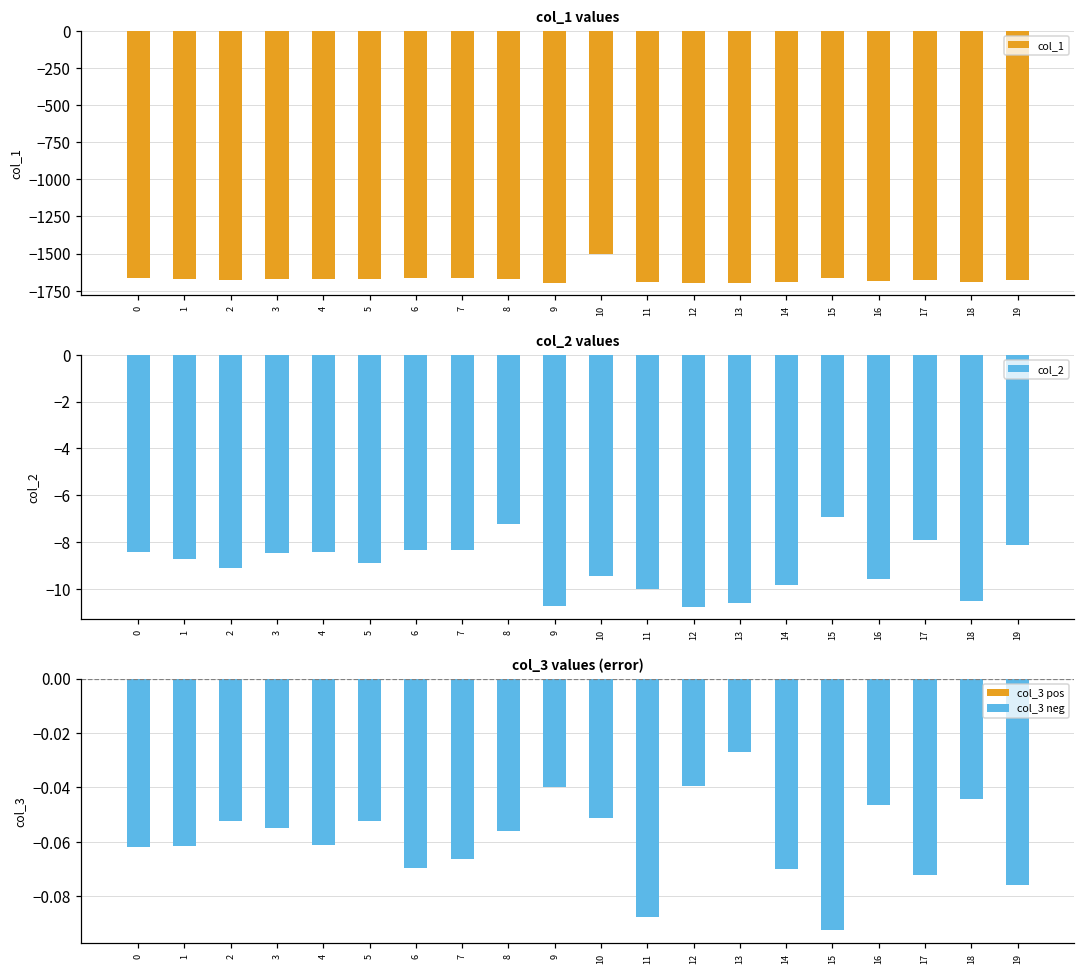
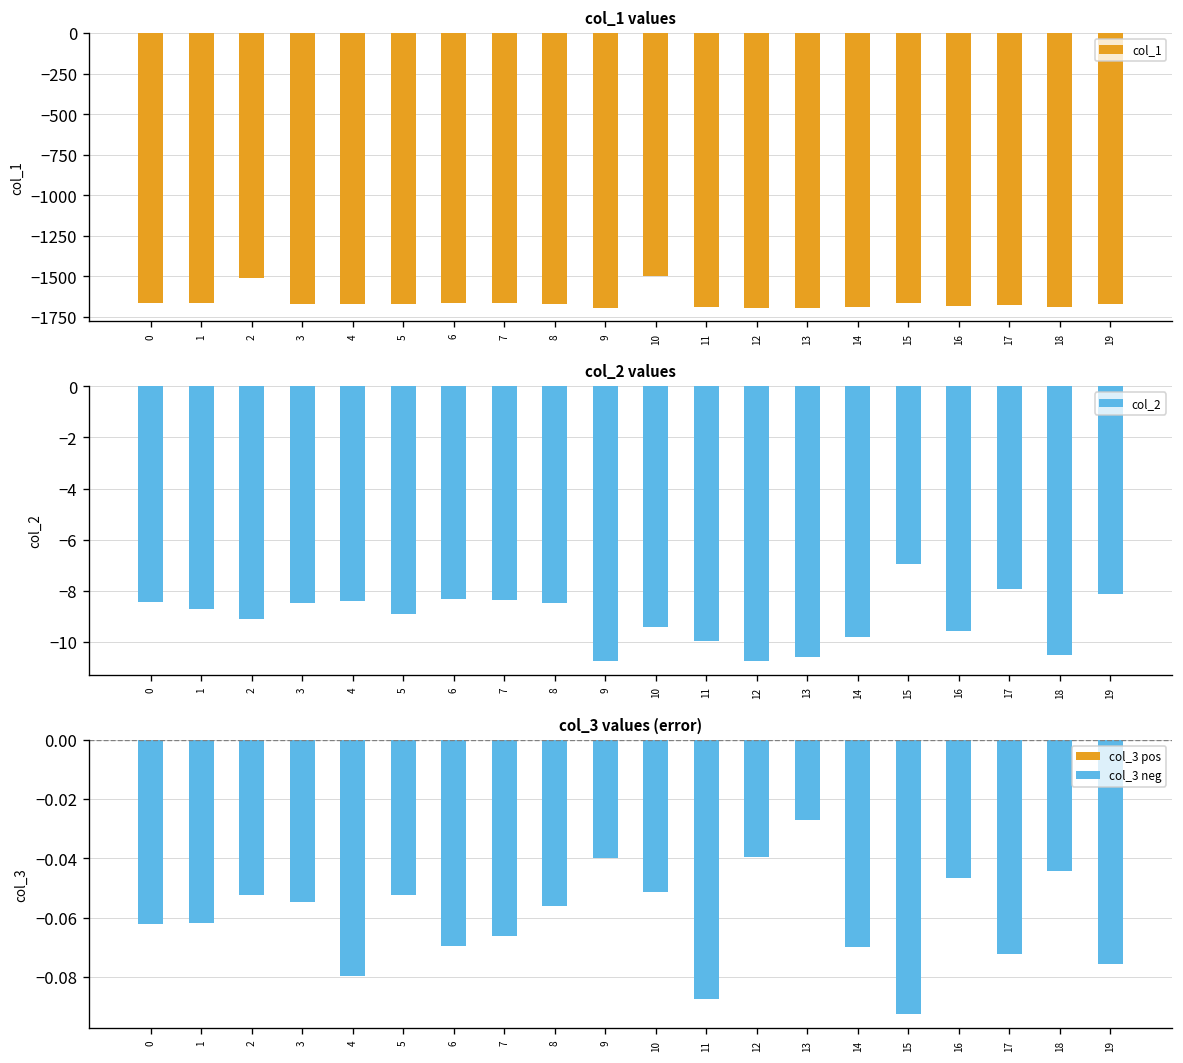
  {
    "col_1 values": {
      "0": -1670,
      "1": -1670,
-     "2": -1670,
+     "2": -1510,
      "3": -1670,
      "4": -1670,
      "5": -1670,
      "6": -1660,
      "7": -1660,
      "8": -1670,
      "9": -1690,
      "10": -1500,
      "11": -1690,
      "12": -1700,
      "13": -1690,
      "14": -1690,
      "15": -1670,
      "16": -1690,
      "17": -1680,
      "18": -1690,
      "19": -1670
    },
    "col_2 values": {
      "0": -8.4,
      "1": -8.7,
      "2": -9.1,
      "3": -8.5,
      "4": -8.4,
      "5": -8.9,
      "6": -8.3,
      "7": -8.4,
-     "8": -7.2,
+     "8": -8.5,
      "9": -10.7,
      "10": -9.4,
      "11": -10.0,
      "12": -10.7,
      "13": -10.6,
      "14": -9.8,
      "15": -6.9,
      "16": -9.6,
      "17": -7.9,
      "18": -10.5,
      "19": -8.1
    },
    "col_3 values (error)": {
      "col_3 pos": {
        "0": 0.000,
        "1": 0.000,
        "2": 0.000,
        "3": 0.000,
        "4": 0.000,
        "5": 0.000,
        "6": 0.000,
        "7": 0.000,
        "8": 0.000,
        "9": 0.000,
        "10": 0.000,
        "11": 0.000,
        "12": 0.000,
        "13": 0.000,
        "14": 0.000,
        "15": 0.000,
        "16": 0.000,
        "17": 0.000,
        "18": 0.000,
        "19": 0.000
      },
      "col_3 neg": {
        "0": -0.062,
        "1": -0.062,
        "2": -0.052,
        "3": -0.055,
-       "4": -0.061,
+       "4": -0.080,
        "5": -0.053,
        "6": -0.070,
        "7": -0.066,
        "8": -0.056,
        "9": -0.040,
        "10": -0.051,
        "11": -0.088,
        "12": -0.039,
        "13": -0.027,
        "14": -0.070,
        "15": -0.093,
        "16": -0.046,
        "17": -0.072,
        "18": -0.044,
        "19": -0.076
      }
    }
  }
